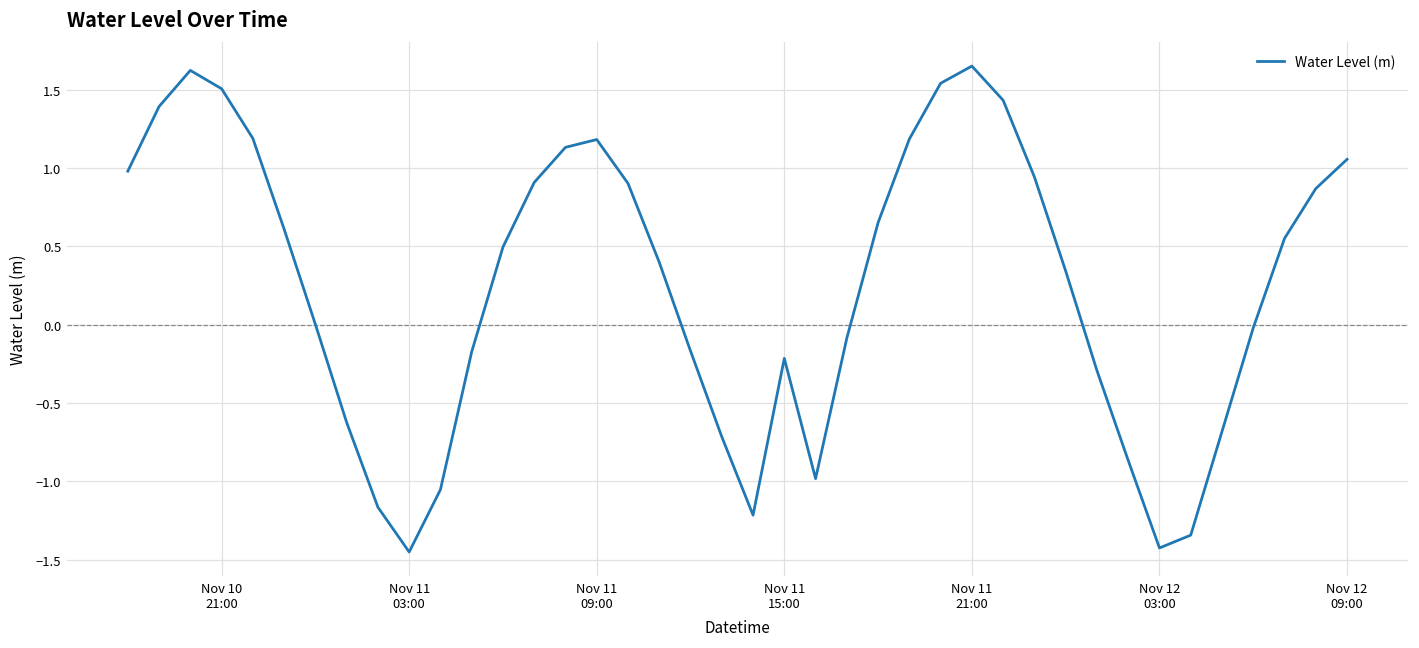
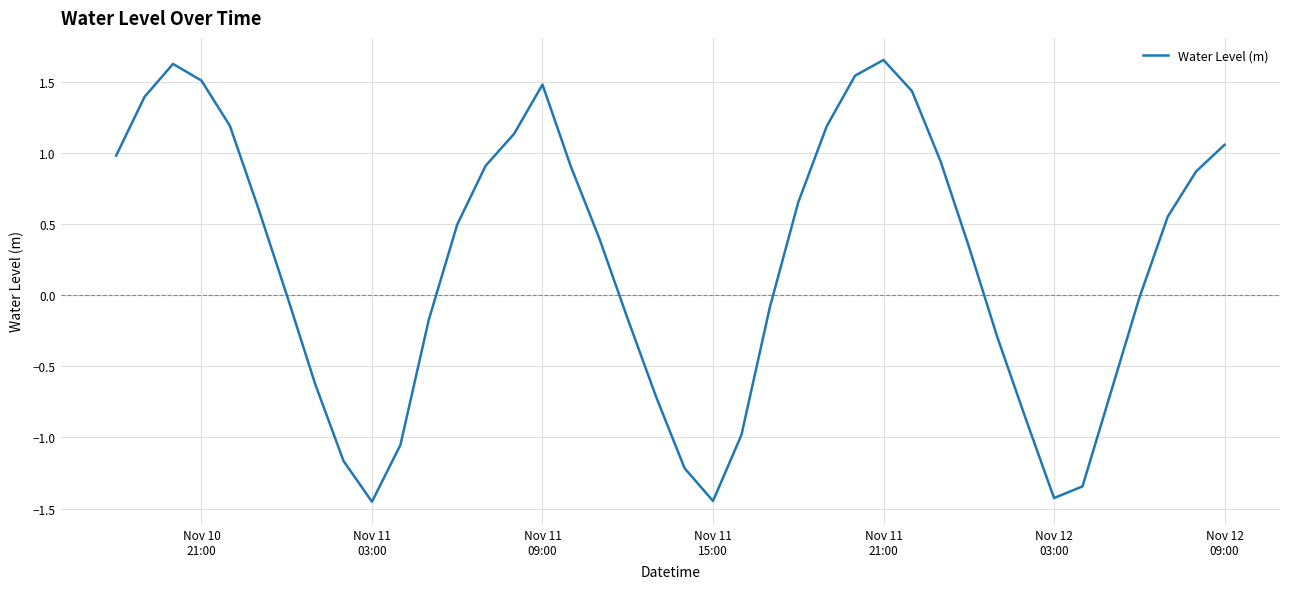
  {
    "Nov 10 21:00": 1.51,
    "Nov 11 03:00": -1.45,
-   "Nov 11 09:00": 1.18,
-   "Nov 11 15:00": -0.22,
+   "Nov 11 09:00": 1.48,
+   "Nov 11 15:00": -1.45,
    "Nov 11 21:00": 1.65,
    "Nov 12 03:00": -1.43,
    "Nov 12 09:00": 1.06
  }
